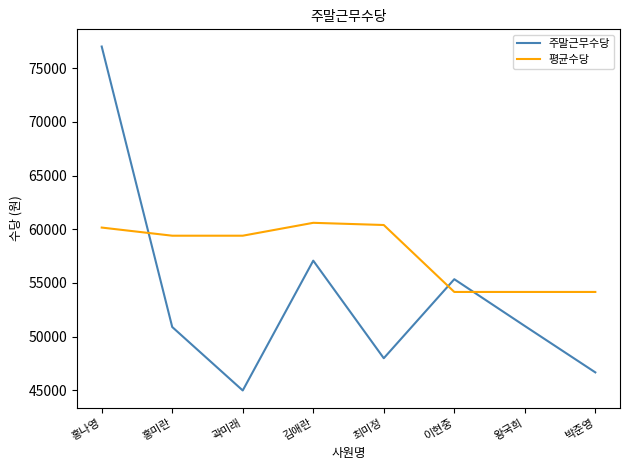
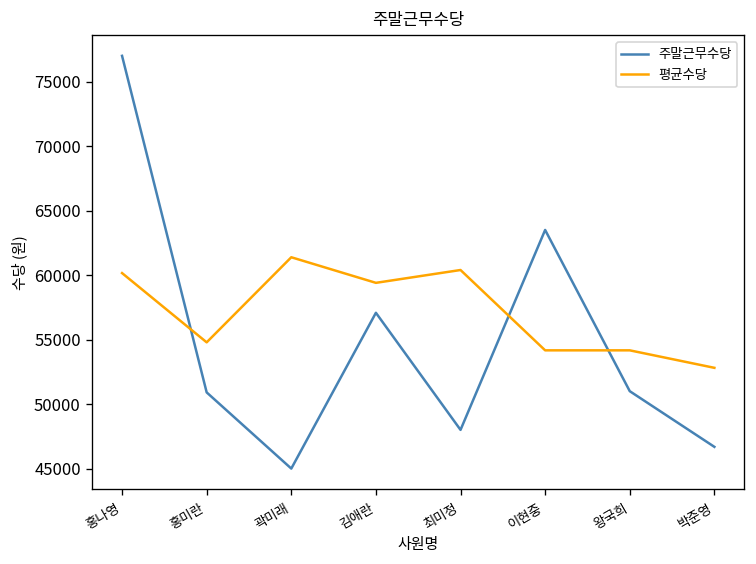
  {
    "주말근무수당": {
      "홍나영": 77000,
      "홍미란": 50900,
      "곽미래": 45000,
      "김애란": 57100,
      "최미정": 48000,
-     "이현중": 55400,
+     "이현중": 63500,
      "왕국희": 51000,
      "박준영": 46700
    },
    "평균수당": {
      "홍나영": 60200,
-     "홍미란": 59400,
-     "곽미래": 59400,
-     "김애란": 60600,
+     "홍미란": 54800,
+     "곽미래": 61400,
+     "김애란": 59400,
      "최미정": 60400,
      "이현중": 54200,
      "왕국희": 54200,
-     "박준영": 54200
+     "박준영": 52800
    }
  }
